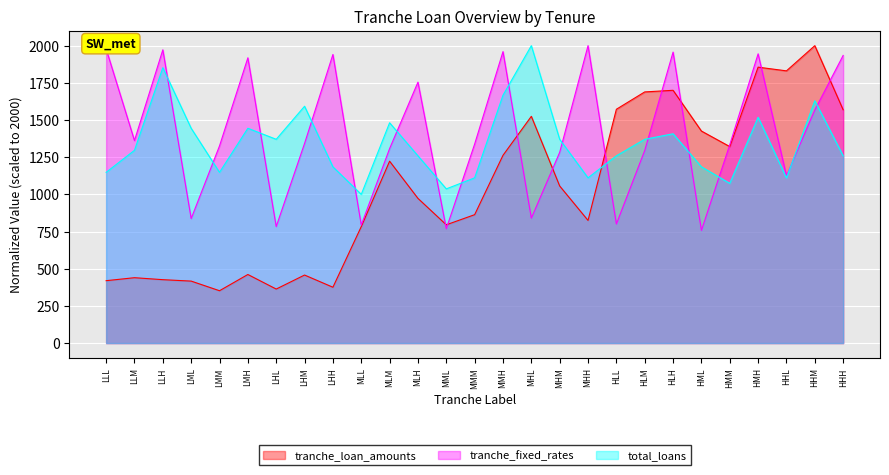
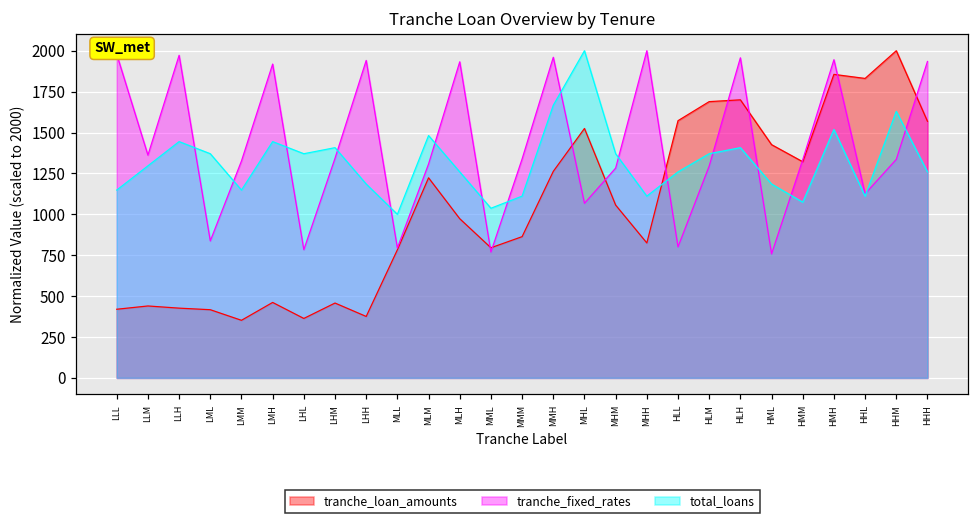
  {
    "tranche_loan_amounts": {
      "LLL": 420,
      "LLM": 440,
      "LLH": 430,
      "LML": 420,
      "LMM": 350,
      "LMH": 460,
      "LHL": 360,
      "LHM": 460,
      "LHH": 380,
      "MLM": 1220,
      "MLH": 970,
      "MML": 800,
      "MMM": 860,
      "MMH": 1260,
      "MHL": 1520,
      "MHM": 1060,
      "MHH": 820,
      "HLL": 1570,
      "HLM": 1690,
      "HLH": 1700,
      "HML": 1430,
      "HMH": 1860,
      "HHL": 1830,
      "HHM": 2000,
      "HHH": 1570
    },
    "tranche_fixed_rates": {
      "LLM": 1360,
      "LLH": 1970,
      "LML": 840,
      "LMM": 1330,
      "LMH": 1920,
      "LHL": 780,
      "LHM": 1340,
      "LHH": 1940,
      "MLM": 1310,
-     "MLH": 1750,
+     "MLH": 1930,
      "MML": 770,
      "MMM": 1340,
      "MMH": 1960,
-     "MHL": 840,
+     "MHL": 1070,
      "MHM": 1280,
      "MHH": 2000,
      "HLL": 800,
      "HLM": 1290,
      "HLH": 1960,
      "HML": 760,
      "HMH": 1950,
-     "HHM": 1570,
+     "HHM": 1340,
      "HHH": 1930
    },
    "total_loans": {
      "LLL": 1150,
      "LLM": 1300,
-     "LLH": 1850,
-     "LML": 1440,
+     "LLH": 1440,
+     "LML": 1370,
      "LMM": 1150,
      "LMH": 1440,
      "LHL": 1370,
-     "LHM": 1590,
+     "LHM": 1410,
      "LHH": 1190,
      "MLL": 1000,
      "MLM": 1480,
      "MLH": 1260,
      "MML": 1040,
      "MMM": 1110,
      "MMH": 1670,
      "MHL": 2000,
      "MHM": 1370,
      "MHH": 1110,
      "HLL": 1260,
      "HLM": 1370,
      "HLH": 1410,
      "HML": 1190,
      "HMM": 1070,
      "HMH": 1520,
      "HHM": 1630,
      "HHH": 1260
    }
  }
